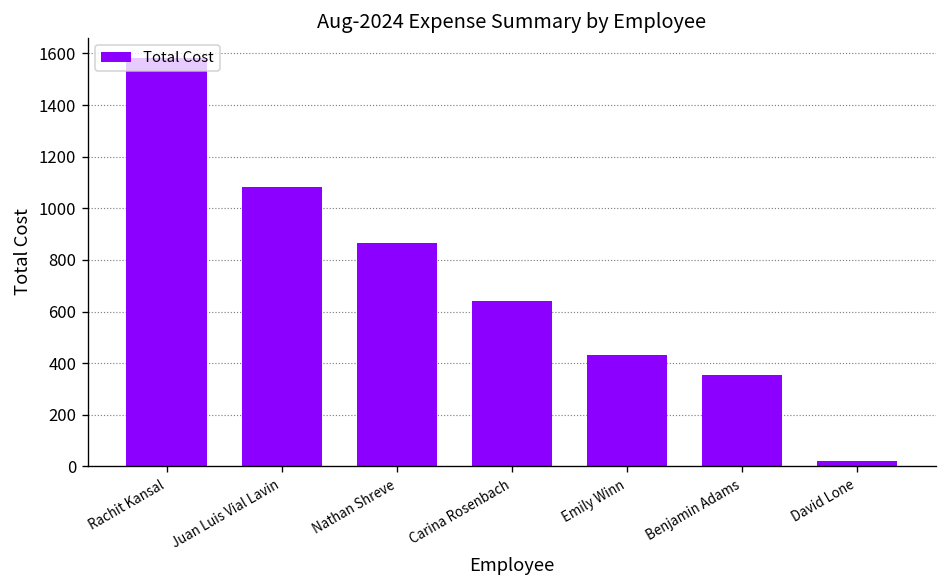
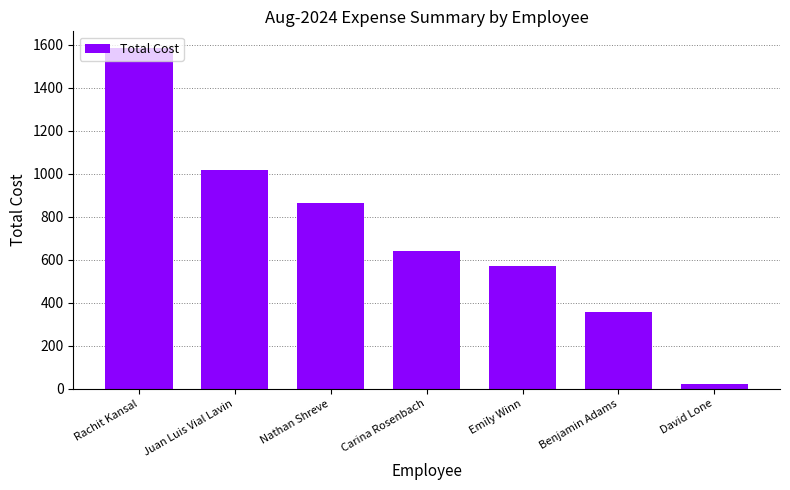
  {
-   "Juan Luis Vial Lavin": 1080,
+   "Juan Luis Vial Lavin": 1020,
    "Nathan Shreve": 870,
    "Carina Rosenbach": 640,
-   "Emily Winn": 430,
+   "Emily Winn": 570,
    "Benjamin Adams": 350,
    "David Lone": 20
  }
